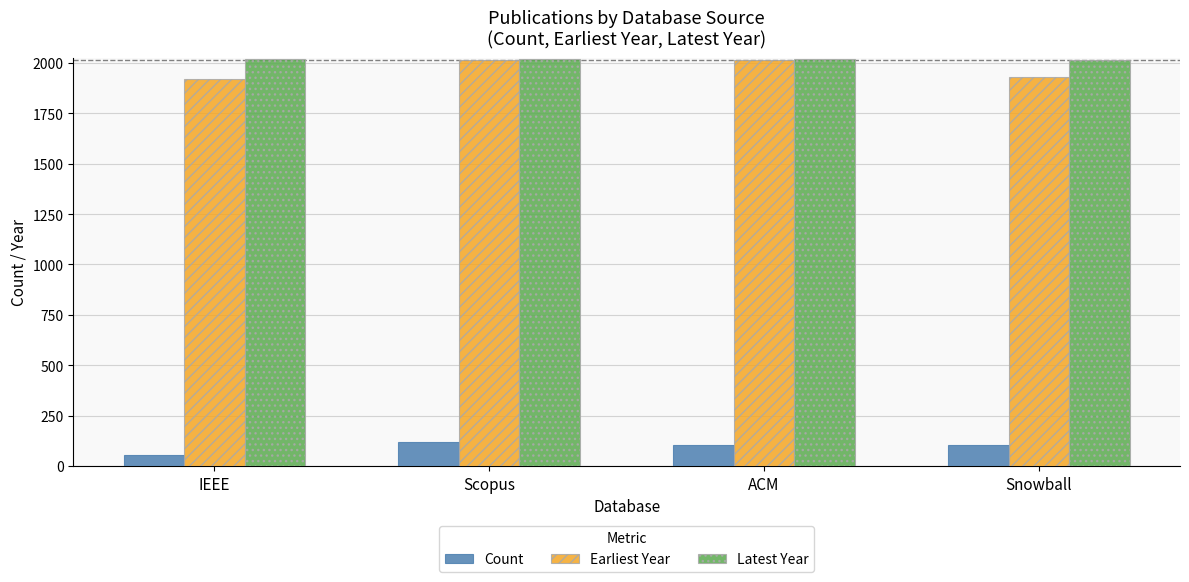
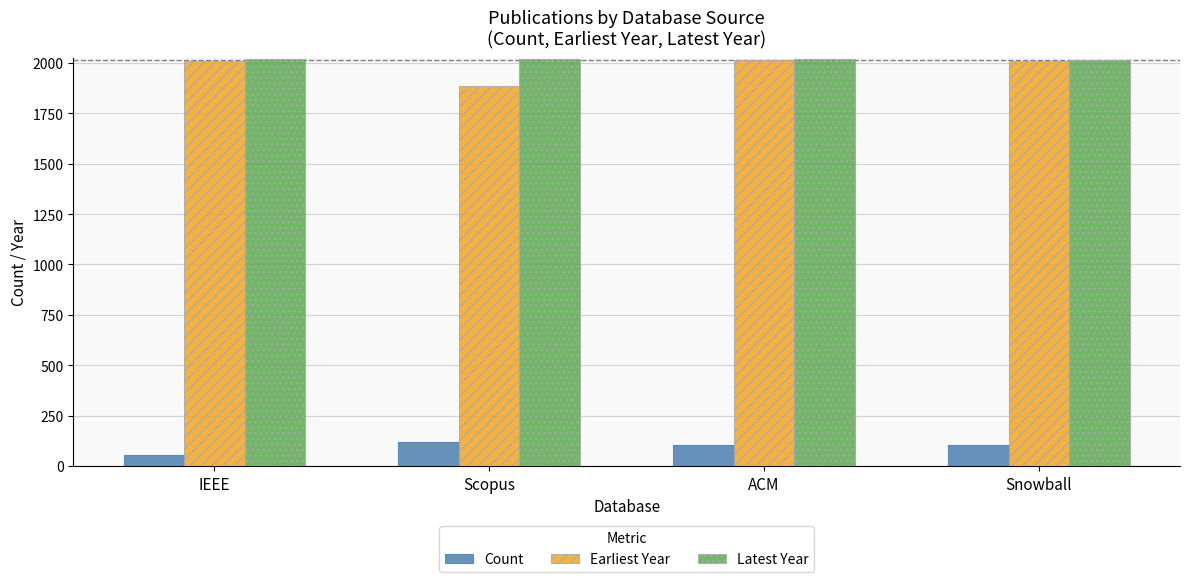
  {
    "Count": {
      "IEEE": 50,
      "Scopus": 120,
      "ACM": 100,
      "Snowball": 110
    },
    "Earliest Year": {
-     "IEEE": 1920,
-     "Scopus": 2010,
+     "IEEE": 2010,
+     "Scopus": 1890,
      "ACM": 2020,
-     "Snowball": 1930
+     "Snowball": 2010
    },
    "Latest Year": {
      "IEEE": 2020,
      "Scopus": 2020,
      "ACM": 2020,
      "Snowball": 2020
    }
  }
